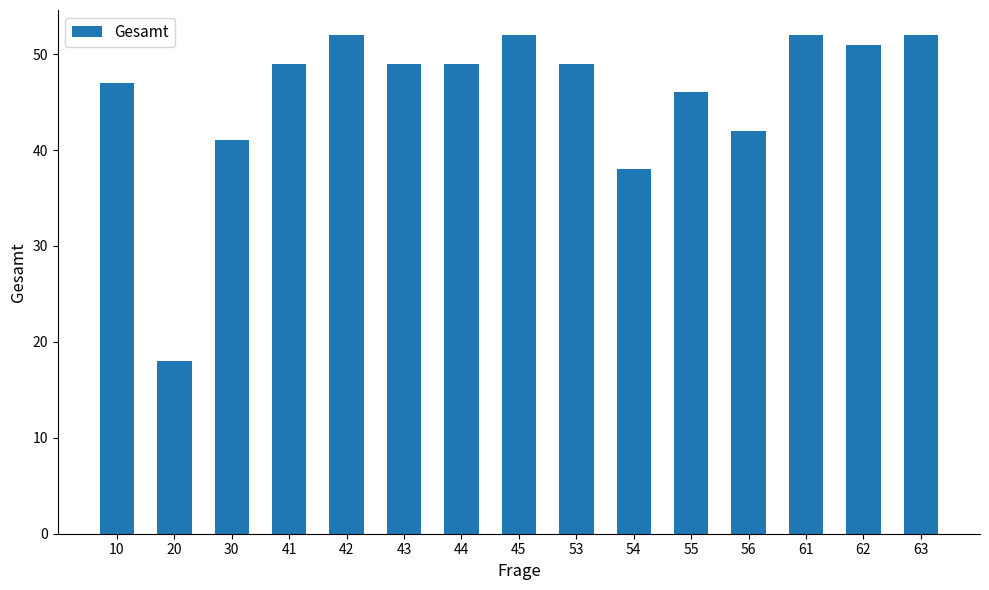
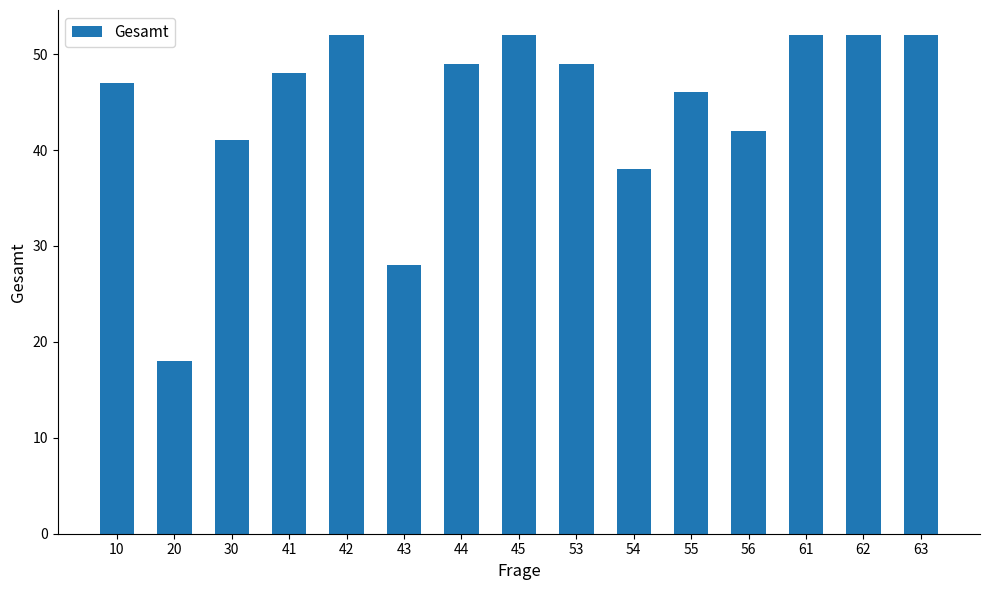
  {
    "10": 47,
    "20": 18,
    "30": 41,
-   "41": 49,
+   "41": 48,
    "42": 52,
-   "43": 49,
+   "43": 28,
    "44": 49,
    "45": 52,
    "53": 49,
    "54": 38,
    "55": 46,
    "56": 42,
    "61": 52,
-   "62": 51,
+   "62": 52,
    "63": 52
  }
